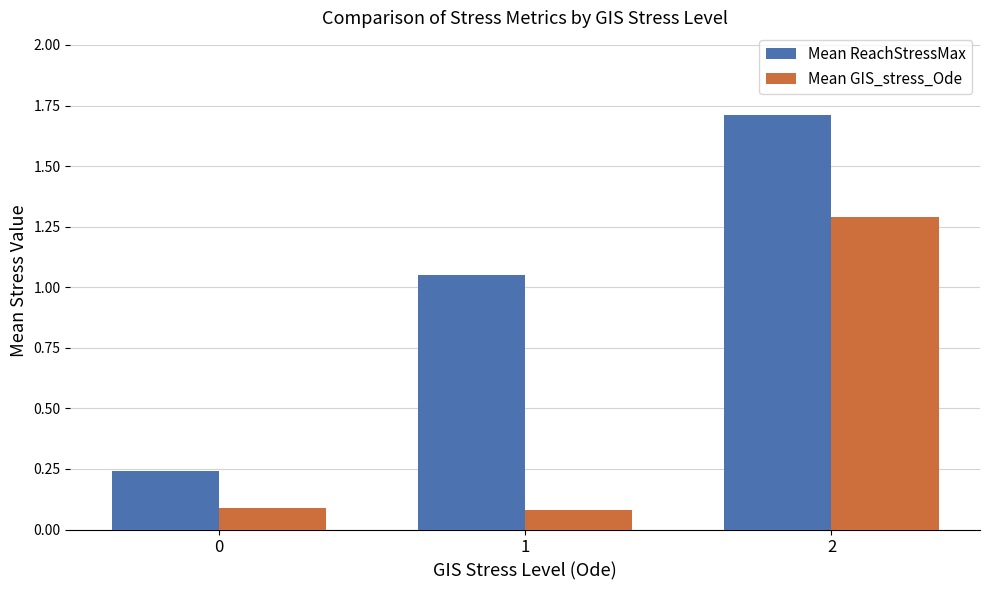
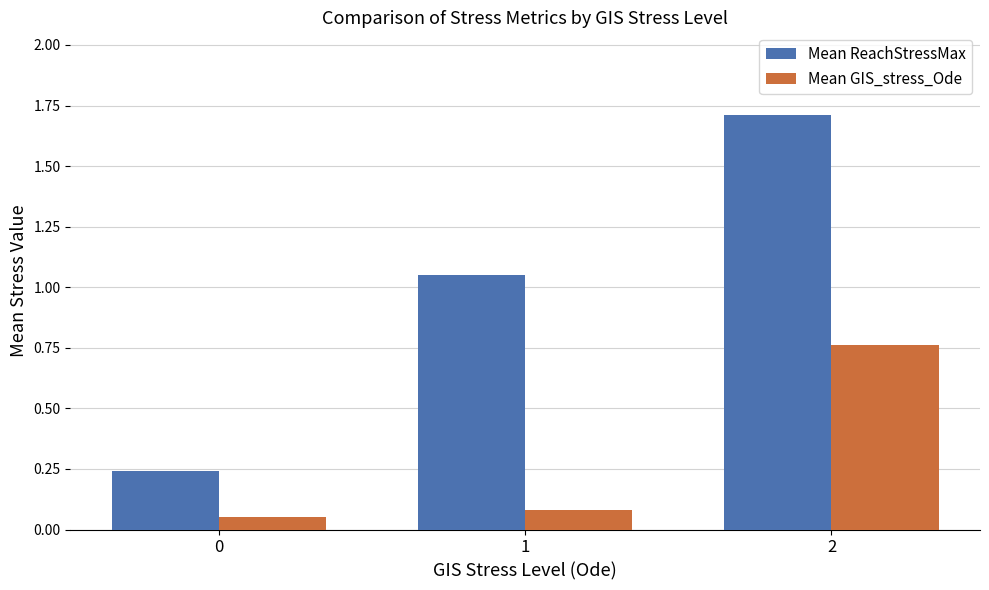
  {
    "Mean ReachStressMax": {
      "0": 0.24,
      "1": 1.05,
      "2": 1.71
    },
    "Mean GIS_stress_Ode": {
-     "0": 0.09,
+     "0": 0.05,
      "1": 0.08,
-     "2": 1.29
+     "2": 0.76
    }
  }
